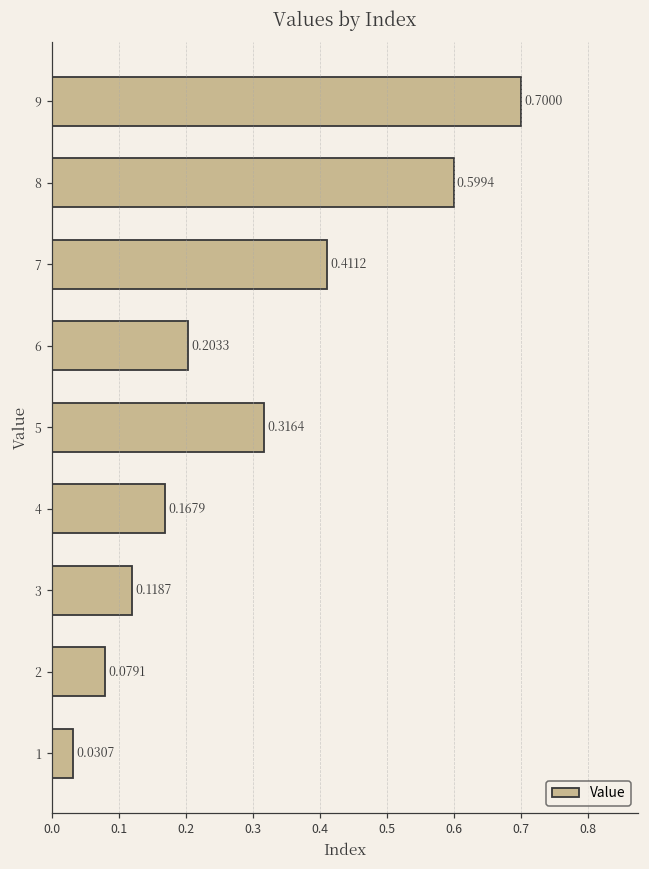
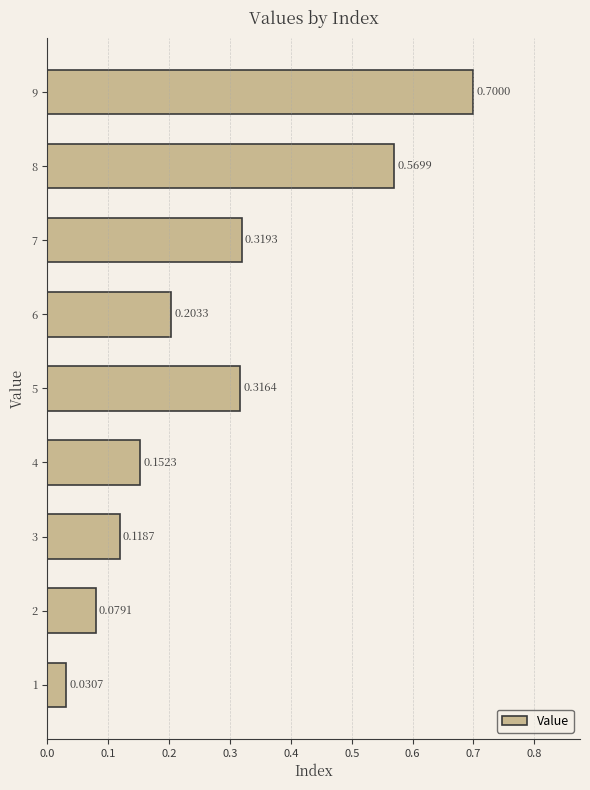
  {
    "9": 0.7000,
-   "8": 0.5994,
-   "7": 0.4112,
+   "8": 0.5699,
+   "7": 0.3193,
    "6": 0.2033,
    "5": 0.3164,
-   "4": 0.1679,
+   "4": 0.1523,
    "3": 0.1187,
    "2": 0.0791,
    "1": 0.0307
  }
